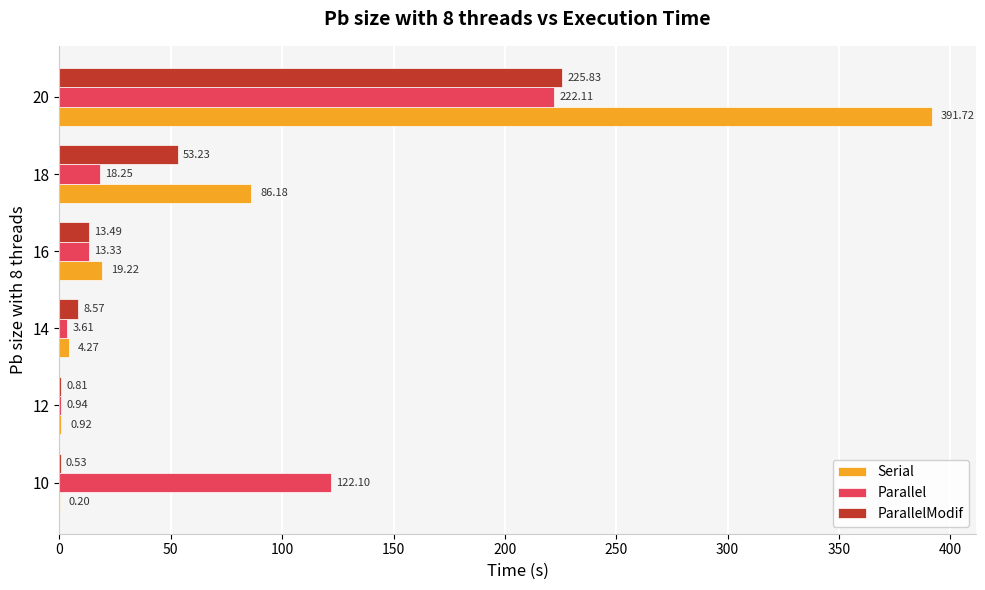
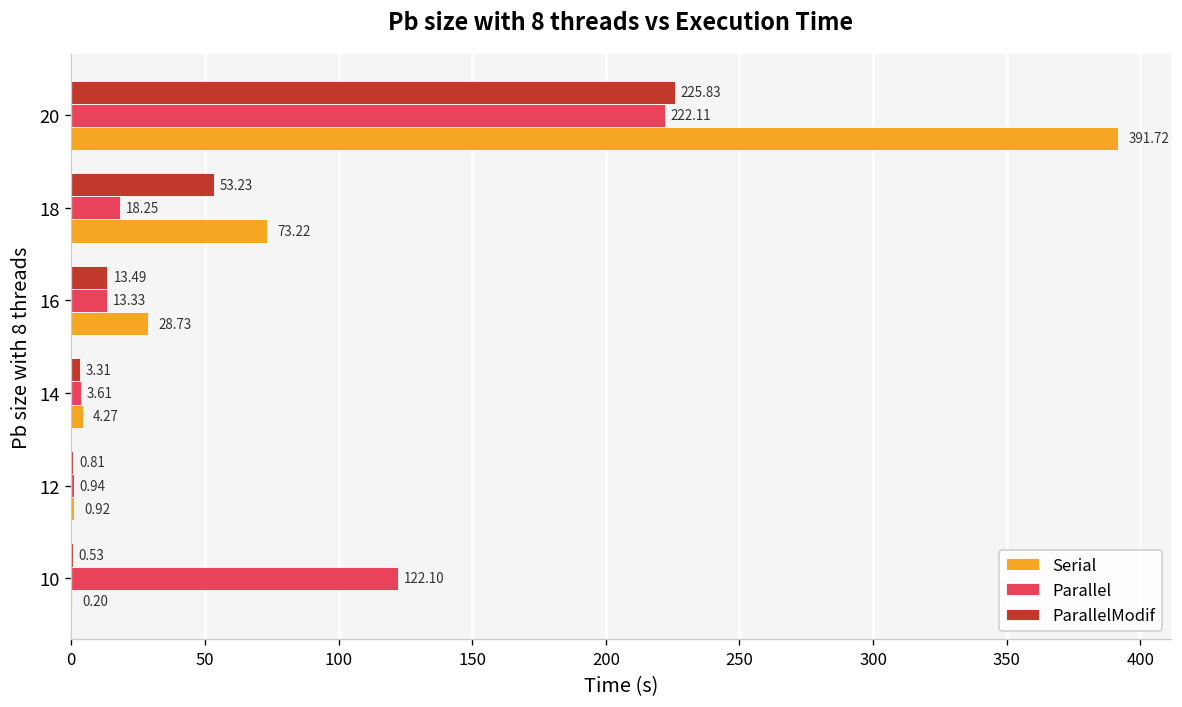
  {
    "Serial": {
      "20": 391.72,
-     "18": 86.18,
-     "16": 19.22,
+     "18": 73.22,
+     "16": 28.73,
      "14": 4.27,
      "12": 0.92,
      "10": 0.20
    },
    "Parallel": {
      "20": 222.11,
      "18": 18.25,
      "16": 13.33,
      "14": 3.61,
      "12": 0.94,
      "10": 122.10
    },
    "ParallelModif": {
      "20": 225.83,
      "18": 53.23,
      "16": 13.49,
-     "14": 8.57,
+     "14": 3.31,
      "12": 0.81,
      "10": 0.53
    }
  }
